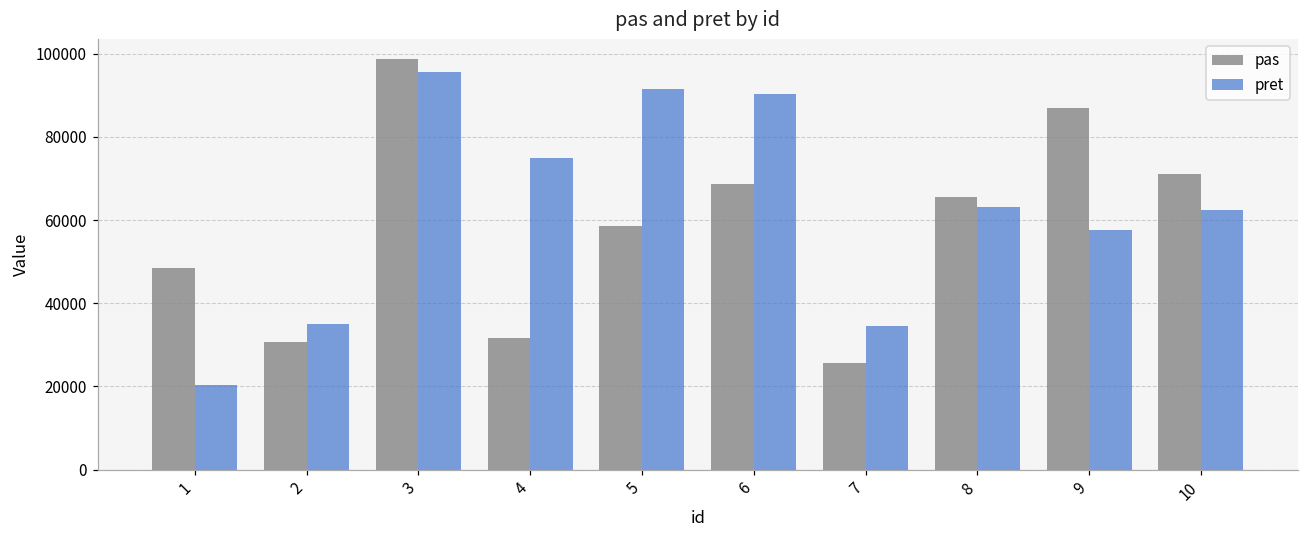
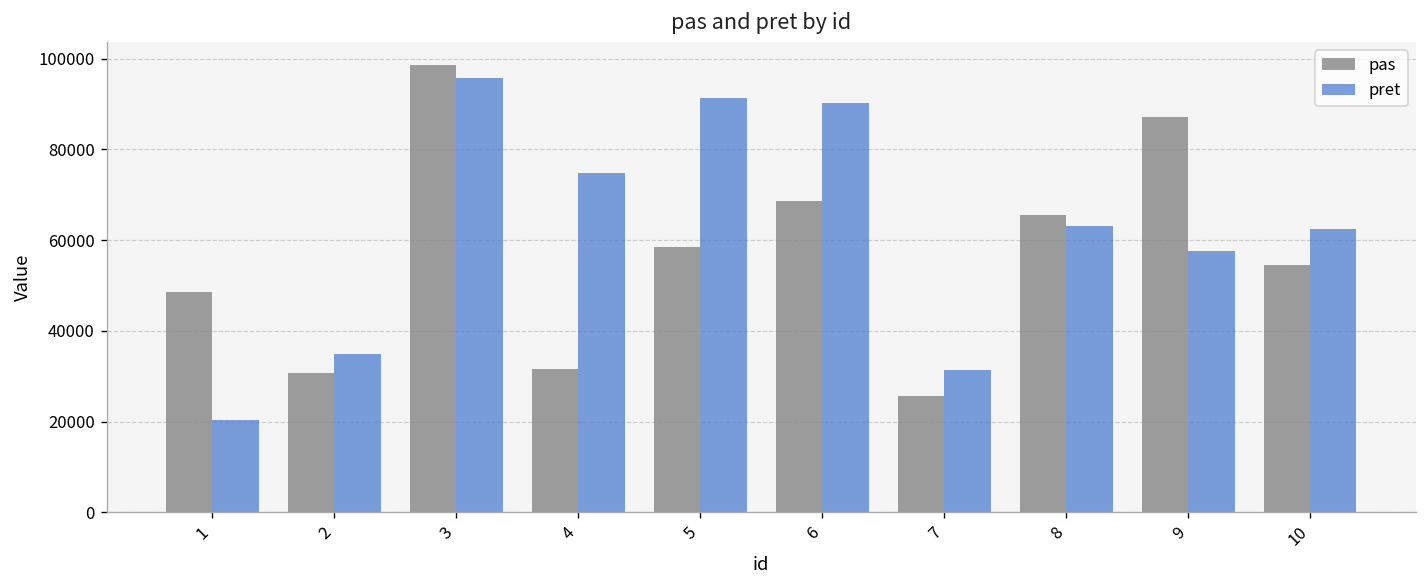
  {
    "pas": {
      "1": 49000,
      "2": 31000,
      "3": 99000,
      "4": 32000,
      "5": 58000,
      "6": 69000,
      "7": 26000,
      "8": 66000,
      "9": 87000,
-     "10": 71000
+     "10": 55000
    },
    "pret": {
      "1": 20000,
      "2": 35000,
      "3": 96000,
      "4": 75000,
      "5": 91000,
      "6": 90000,
-     "7": 35000,
+     "7": 31000,
      "8": 63000,
      "9": 58000,
      "10": 63000
    }
  }
